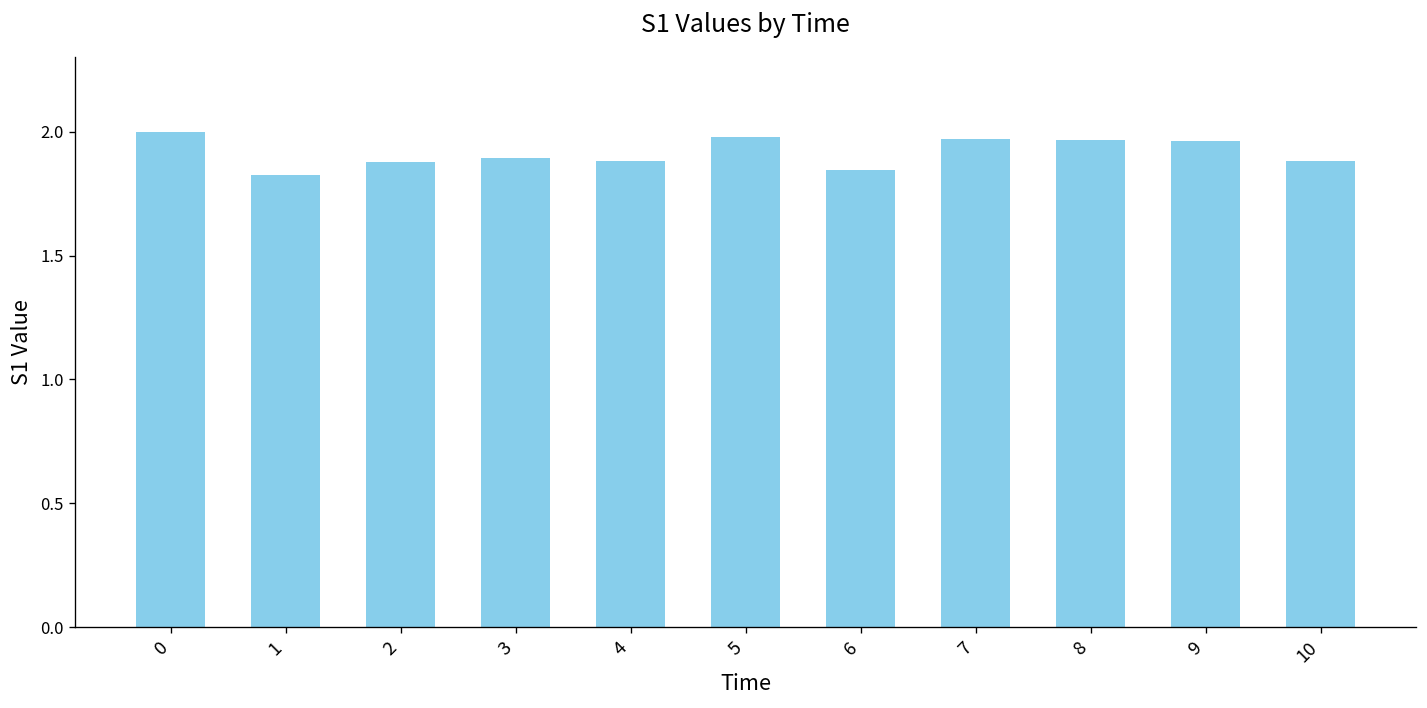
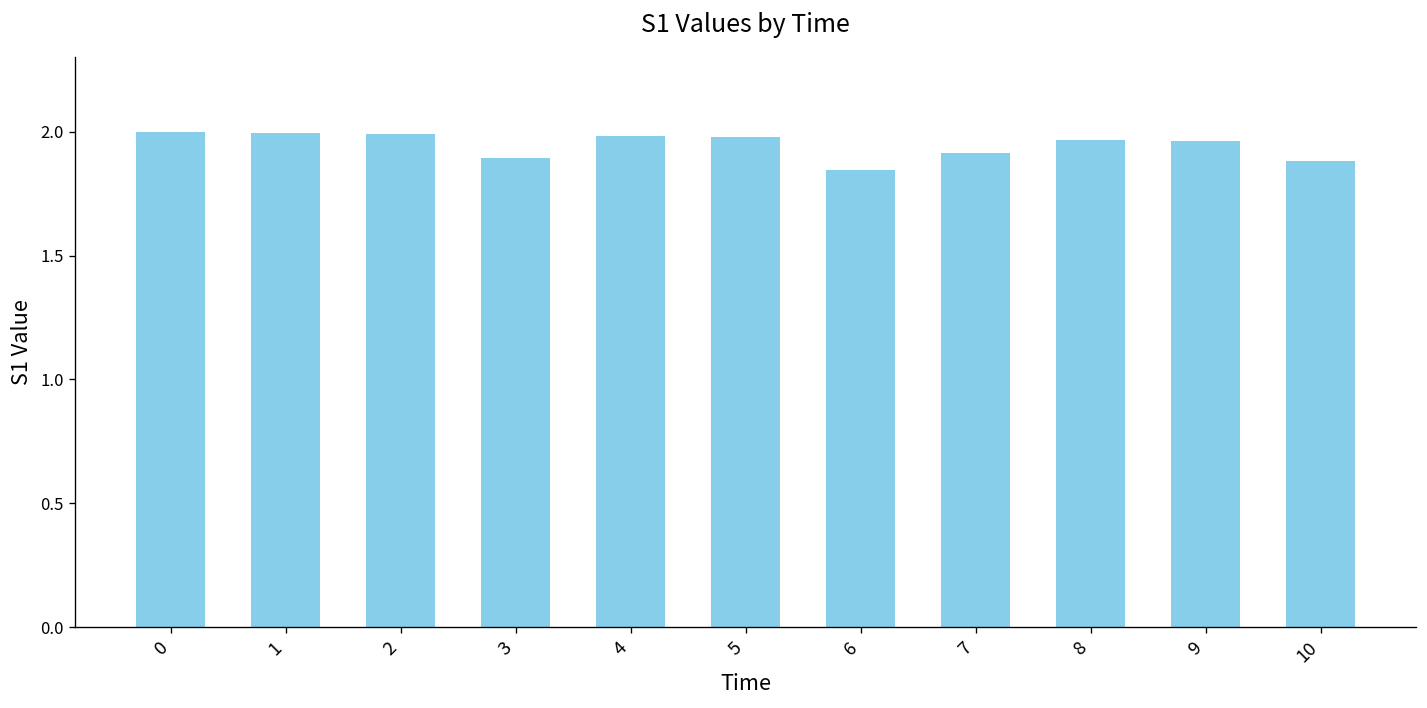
  {
    "0": 2.00,
-   "1": 1.83,
-   "2": 1.88,
+   "1": 2.00,
+   "2": 1.99,
    "3": 1.90,
-   "4": 1.88,
+   "4": 1.98,
    "5": 1.98,
    "6": 1.85,
-   "7": 1.97,
+   "7": 1.92,
    "8": 1.97,
    "9": 1.96,
    "10": 1.88
  }
